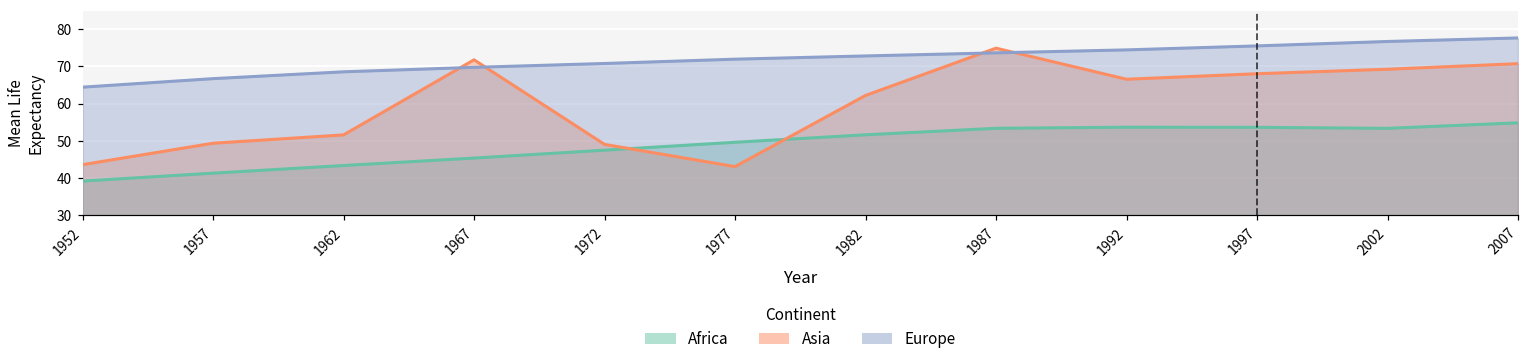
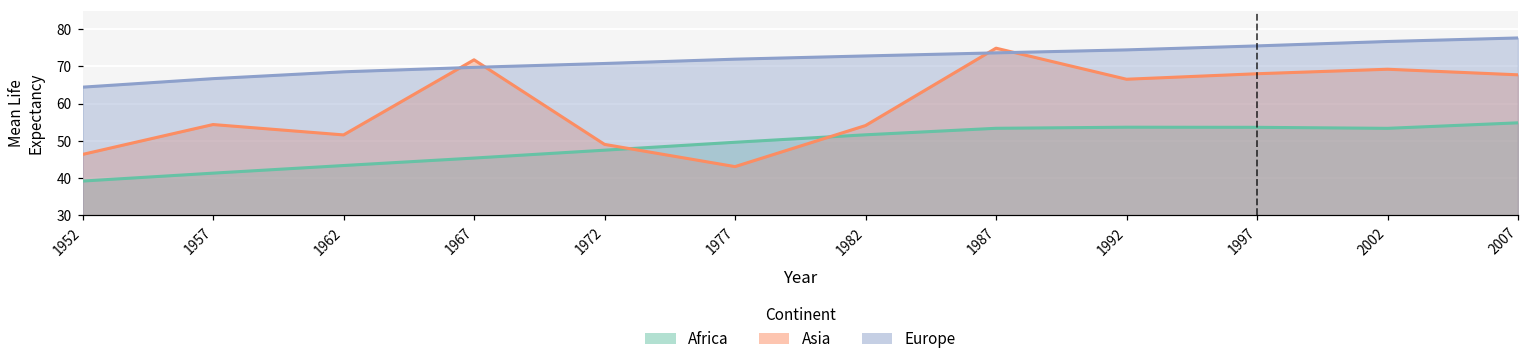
  {
    "Asia": {
-     "1952": 44,
-     "1957": 49,
+     "1952": 46,
+     "1957": 54,
      "1962": 52,
      "1967": 72,
      "1972": 49,
      "1977": 43,
-     "1982": 62,
+     "1982": 54,
      "1987": 75,
      "1992": 67,
      "1997": 68,
      "2002": 69,
-     "2007": 71
+     "2007": 68
    }
  }
